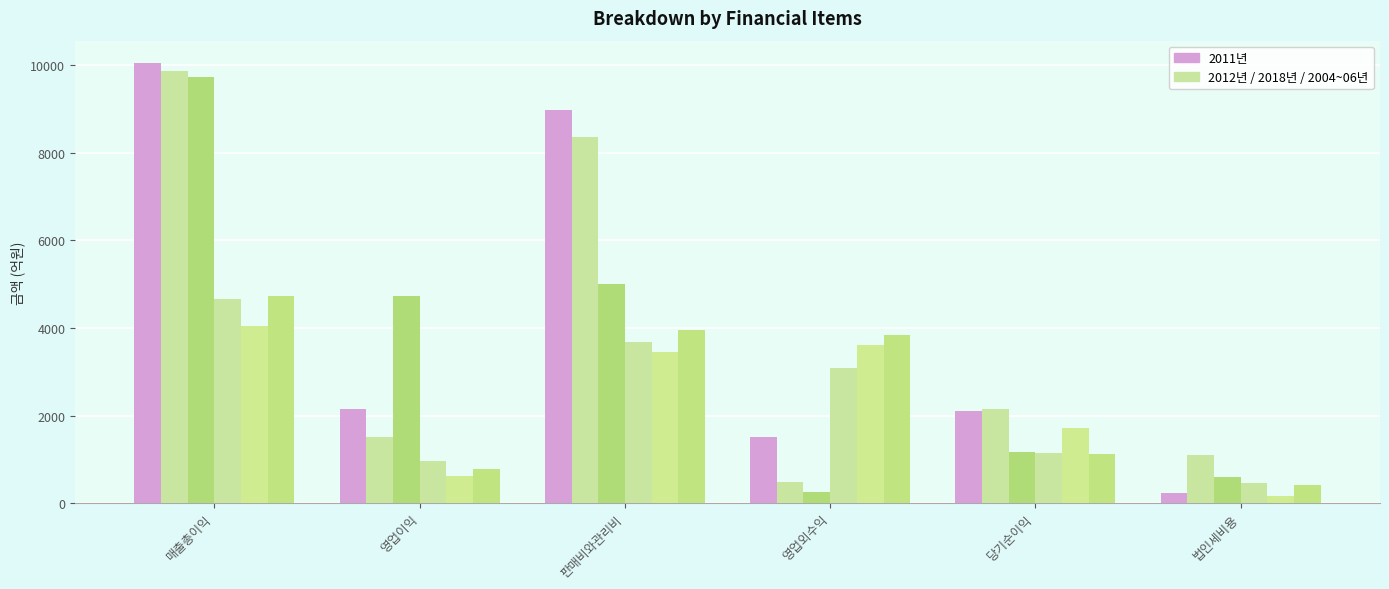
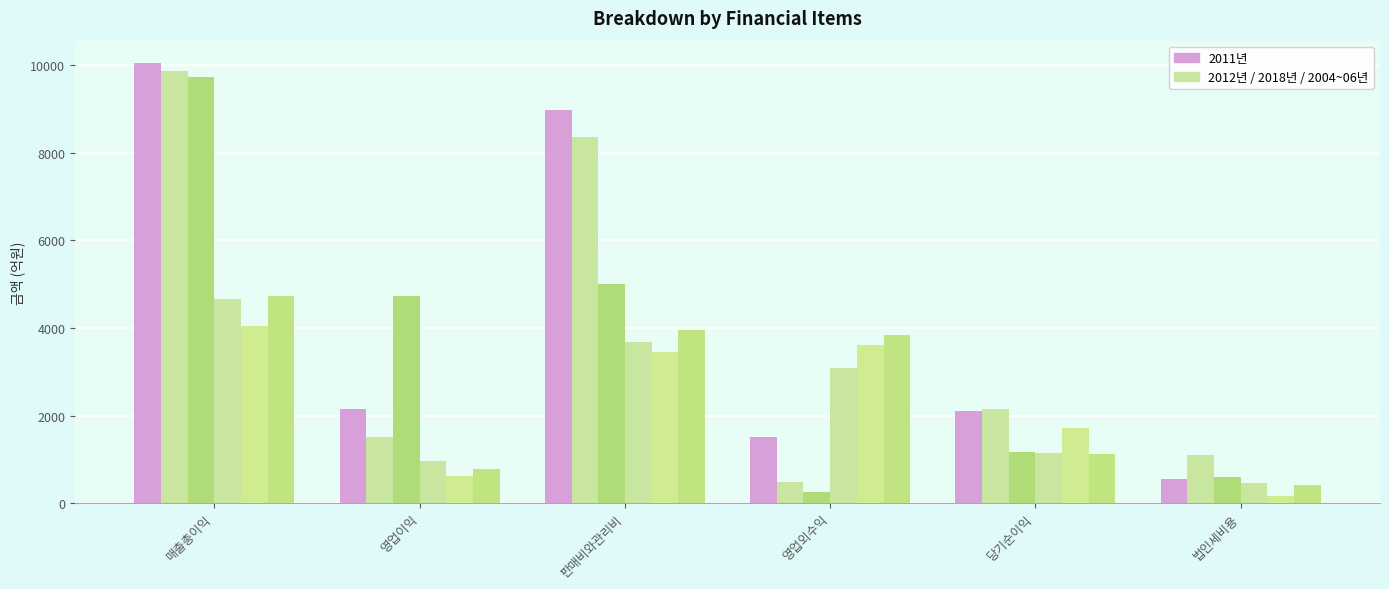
  {
    "2011년": {
      "매출총이익": 10100,
      "영업이익": 2200,
      "판매비와관리비": 9000,
      "영업외수익": 1500,
      "당기순이익": 2100,
-     "법인세비용": 200
+     "법인세비용": 500
    }
  }
